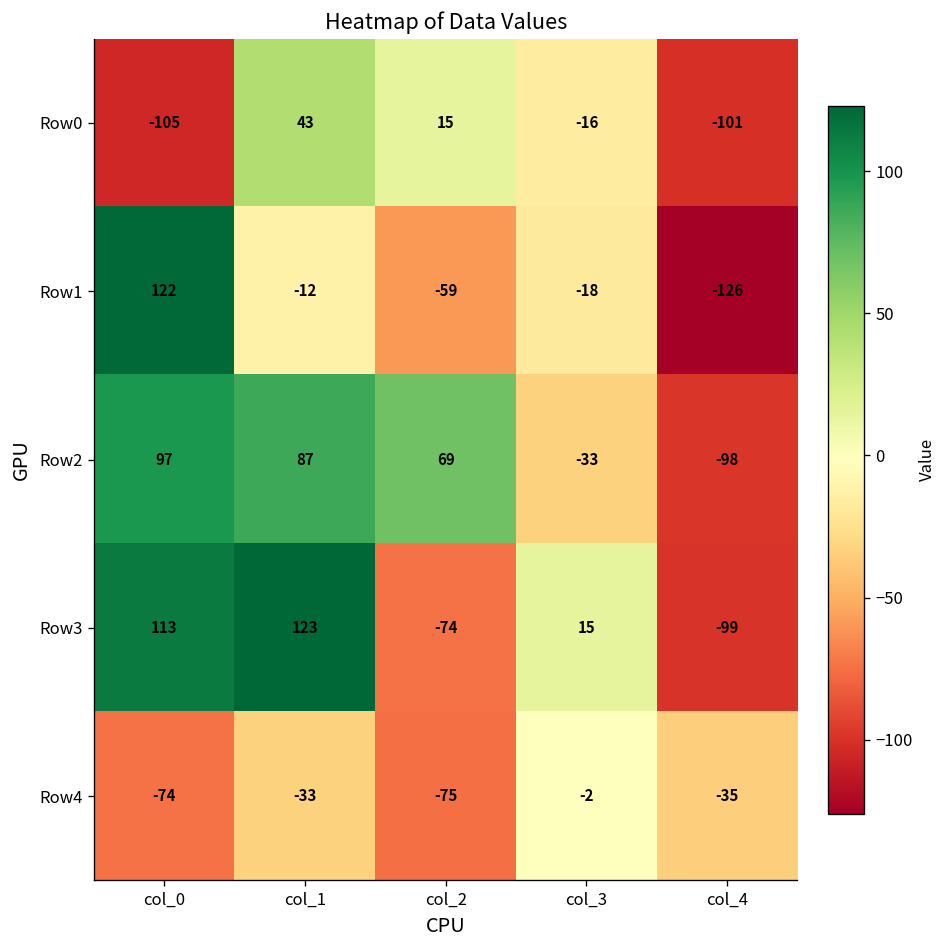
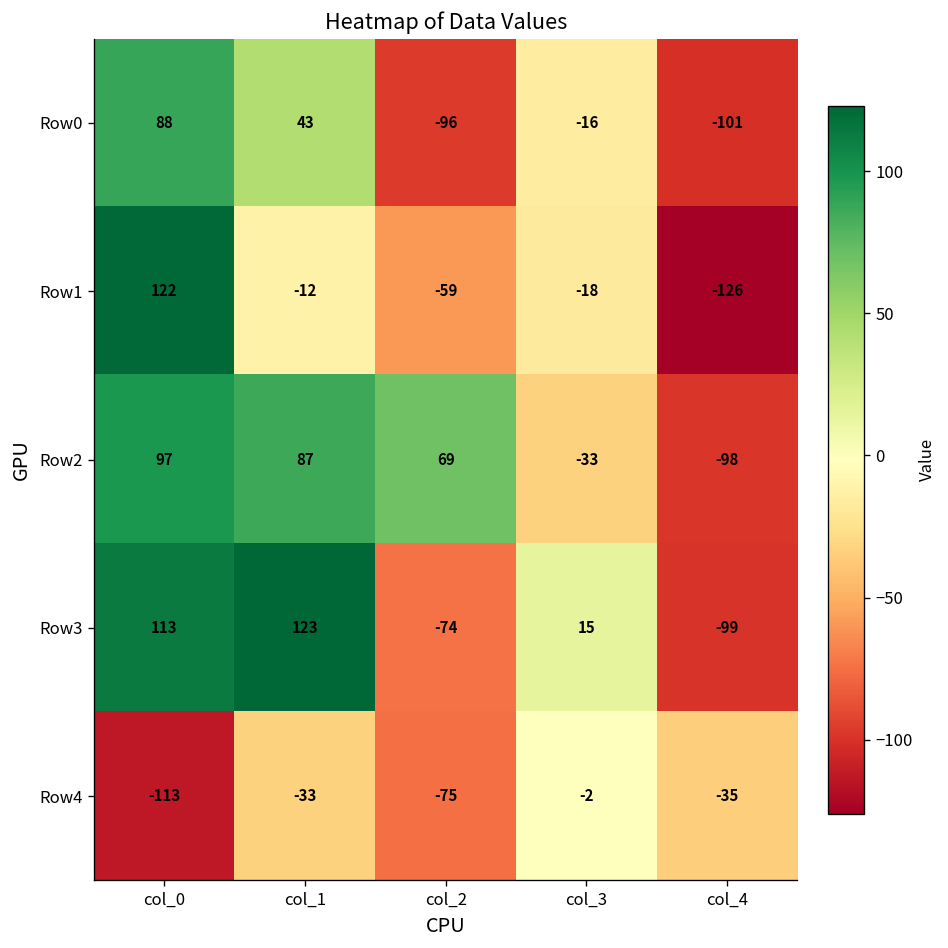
  {
    "Row0": {
-     "col_0": -105,
+     "col_0": 88,
      "col_1": 43,
-     "col_2": 15,
+     "col_2": -96,
      "col_3": -16,
      "col_4": -101
    },
    "Row1": {
      "col_0": 122,
      "col_1": -12,
      "col_2": -59,
      "col_3": -18,
      "col_4": -126
    },
    "Row2": {
      "col_0": 97,
      "col_1": 87,
      "col_2": 69,
      "col_3": -33,
      "col_4": -98
    },
    "Row3": {
      "col_0": 113,
      "col_1": 123,
      "col_2": -74,
      "col_3": 15,
      "col_4": -99
    },
    "Row4": {
-     "col_0": -74,
+     "col_0": -113,
      "col_1": -33,
      "col_2": -75,
      "col_3": -2,
      "col_4": -35
    }
  }
